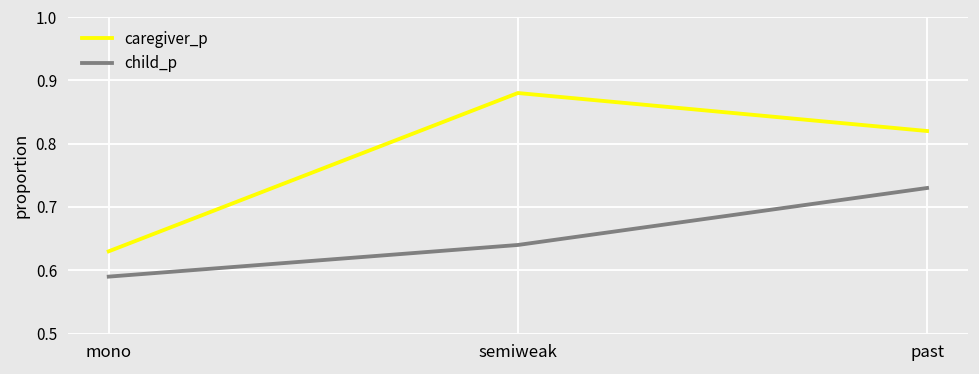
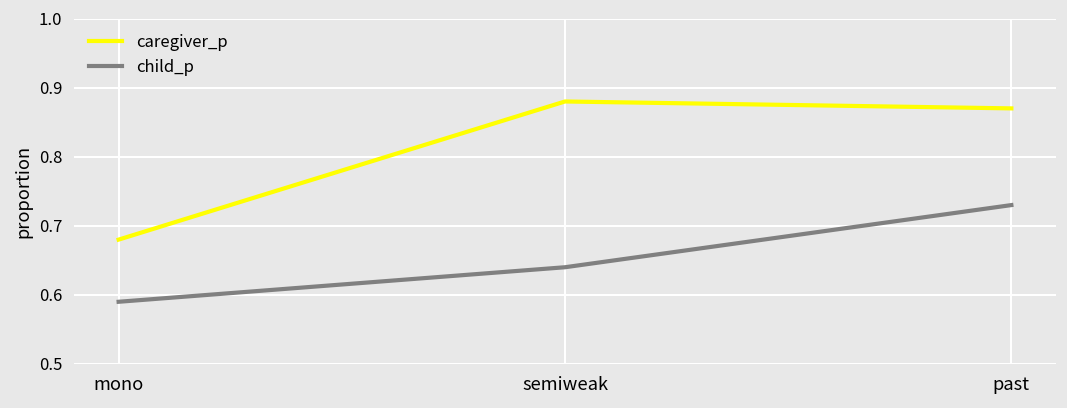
  {
    "caregiver_p": {
-     "mono": 0.63,
+     "mono": 0.68,
      "semiweak": 0.88,
-     "past": 0.82
+     "past": 0.87
    },
    "child_p": {
      "mono": 0.59,
      "semiweak": 0.64,
      "past": 0.73
    }
  }
